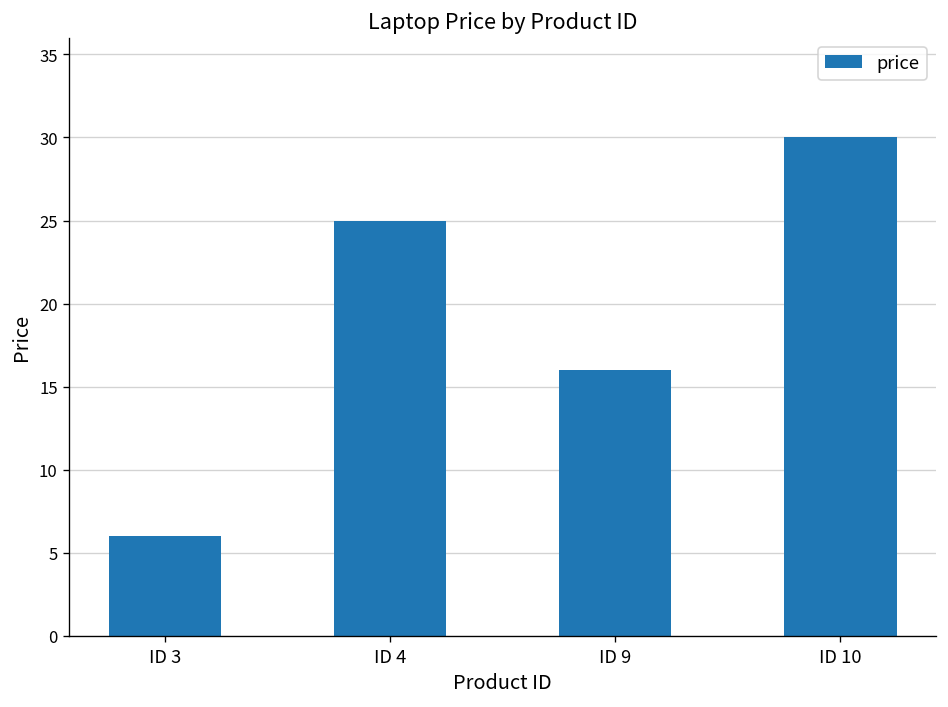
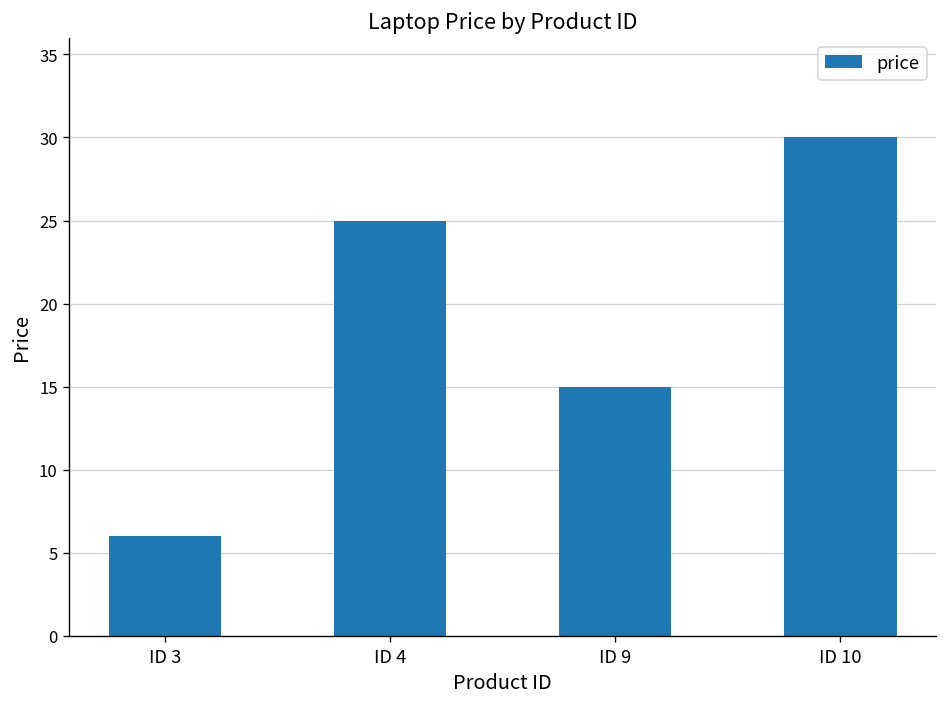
  {
    "ID 3": 6,
    "ID 4": 25,
-   "ID 9": 16,
+   "ID 9": 15,
    "ID 10": 30
  }
